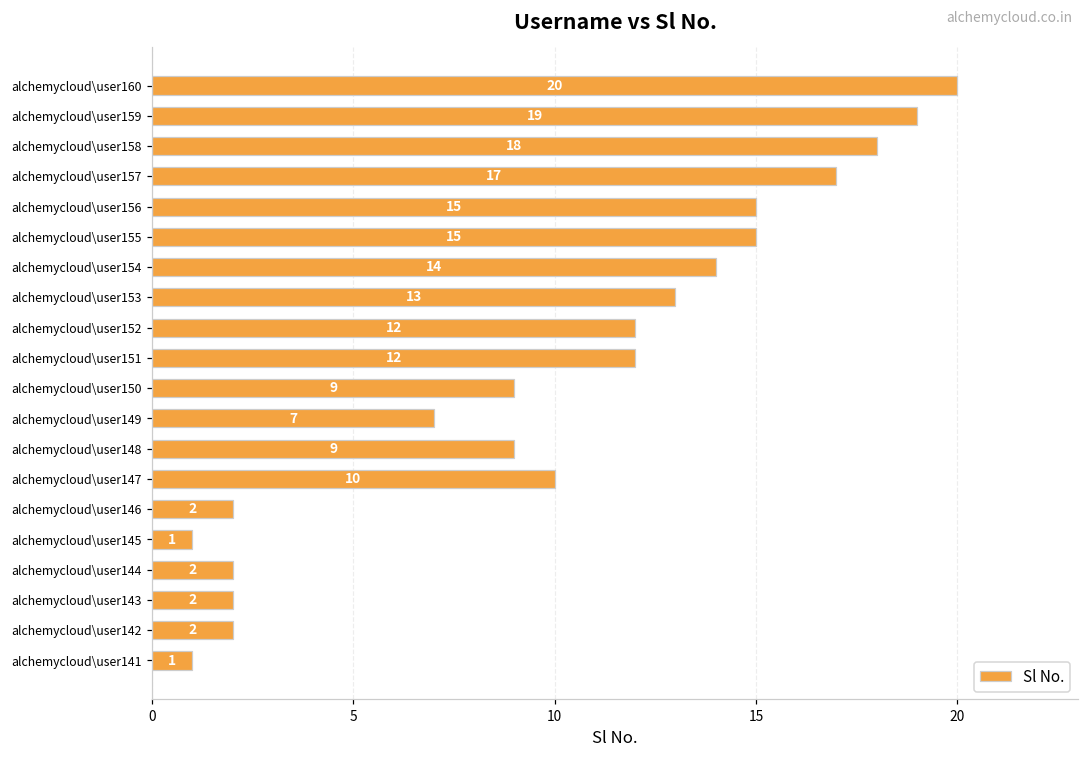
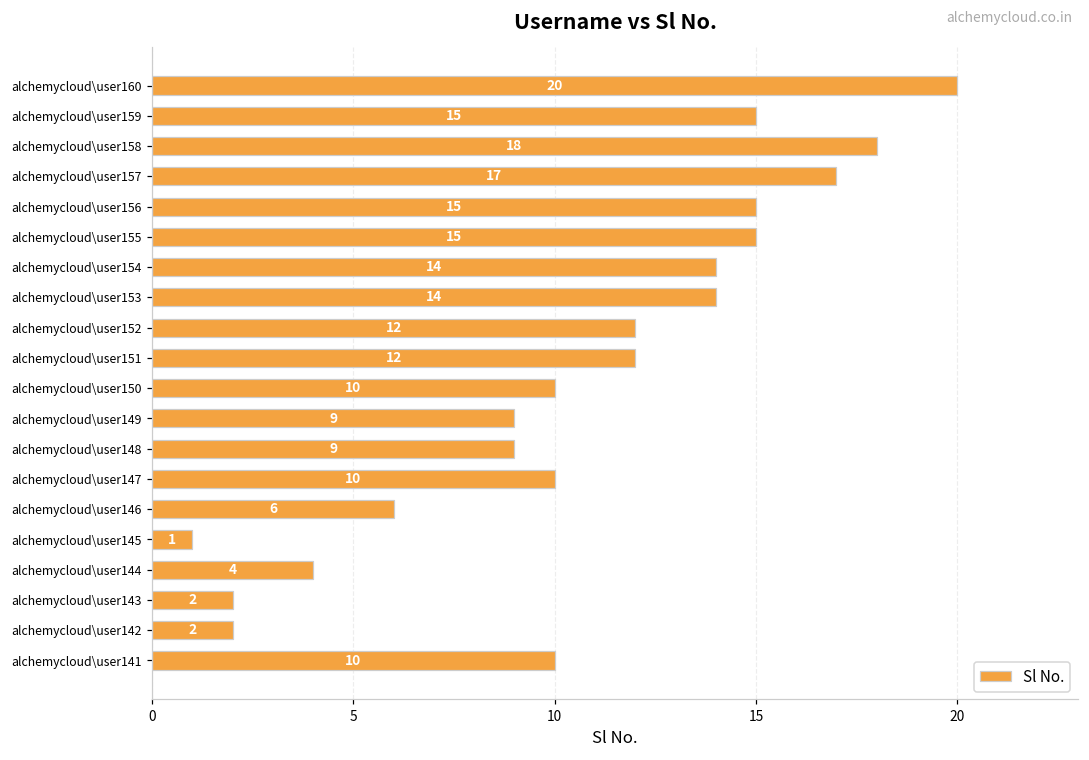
  {
    "alchemycloud\\user160": 20,
-   "alchemycloud\\user159": 19,
+   "alchemycloud\\user159": 15,
    "alchemycloud\\user158": 18,
    "alchemycloud\\user157": 17,
    "alchemycloud\\user156": 15,
    "alchemycloud\\user155": 15,
    "alchemycloud\\user154": 14,
-   "alchemycloud\\user153": 13,
+   "alchemycloud\\user153": 14,
    "alchemycloud\\user152": 12,
    "alchemycloud\\user151": 12,
-   "alchemycloud\\user150": 9,
-   "alchemycloud\\user149": 7,
+   "alchemycloud\\user150": 10,
+   "alchemycloud\\user149": 9,
    "alchemycloud\\user148": 9,
    "alchemycloud\\user147": 10,
-   "alchemycloud\\user146": 2,
+   "alchemycloud\\user146": 6,
    "alchemycloud\\user145": 1,
-   "alchemycloud\\user144": 2,
+   "alchemycloud\\user144": 4,
    "alchemycloud\\user143": 2,
    "alchemycloud\\user142": 2,
-   "alchemycloud\\user141": 1
+   "alchemycloud\\user141": 10
  }
